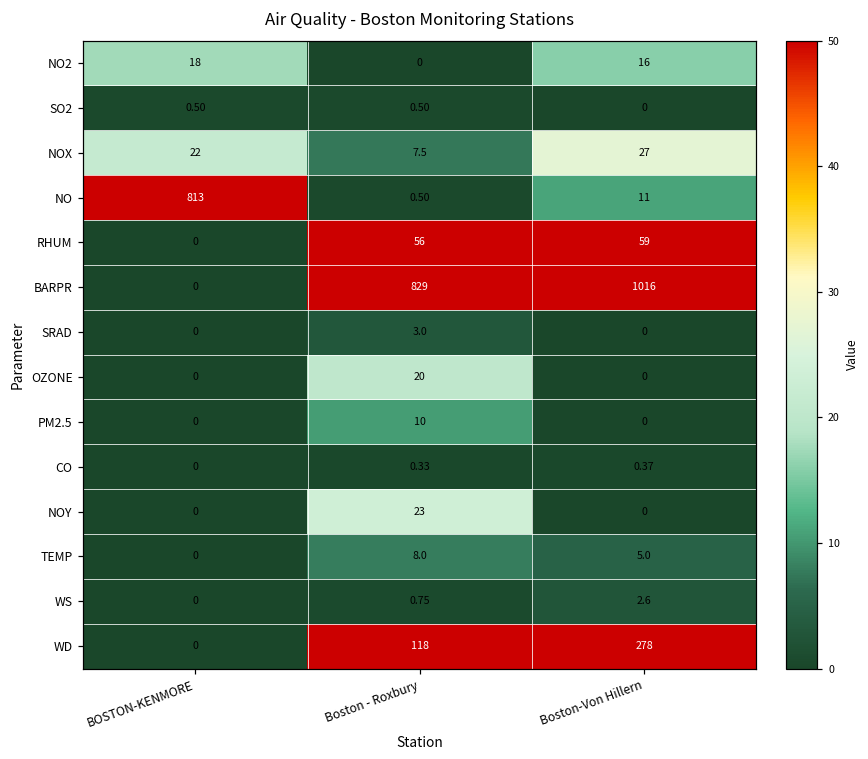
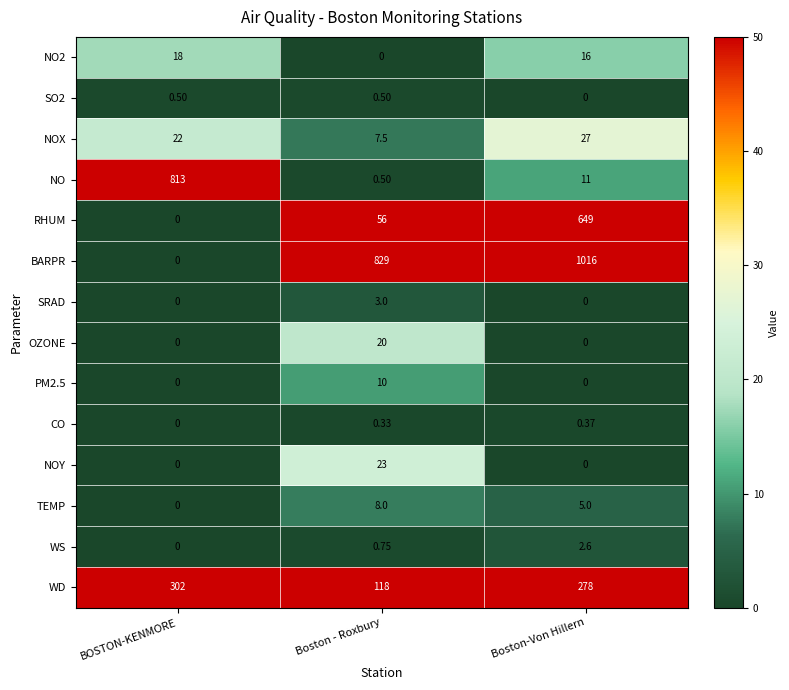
  {
    "NO2": {
      "BOSTON-KENMORE": 18,
      "Boston - Roxbury": 0,
      "Boston-Von Hillern": 16
    },
    "SO2": {
      "BOSTON-KENMORE": 0.50,
      "Boston - Roxbury": 0.50,
      "Boston-Von Hillern": 0
    },
    "NOX": {
      "BOSTON-KENMORE": 22,
      "Boston - Roxbury": 7.5,
      "Boston-Von Hillern": 27
    },
    "NO": {
      "BOSTON-KENMORE": 813,
      "Boston - Roxbury": 0.50,
      "Boston-Von Hillern": 11
    },
    "RHUM": {
      "BOSTON-KENMORE": 0,
      "Boston - Roxbury": 56,
-     "Boston-Von Hillern": 59
+     "Boston-Von Hillern": 649
    },
    "BARPR": {
      "BOSTON-KENMORE": 0,
      "Boston - Roxbury": 829,
      "Boston-Von Hillern": 1016
    },
    "SRAD": {
      "BOSTON-KENMORE": 0,
      "Boston - Roxbury": 3.0,
      "Boston-Von Hillern": 0
    },
    "OZONE": {
      "BOSTON-KENMORE": 0,
      "Boston - Roxbury": 20,
      "Boston-Von Hillern": 0
    },
    "PM2.5": {
      "BOSTON-KENMORE": 0,
      "Boston - Roxbury": 10,
      "Boston-Von Hillern": 0
    },
    "CO": {
      "BOSTON-KENMORE": 0,
      "Boston - Roxbury": 0.33,
      "Boston-Von Hillern": 0.37
    },
    "NOY": {
      "BOSTON-KENMORE": 0,
      "Boston - Roxbury": 23,
      "Boston-Von Hillern": 0
    },
    "TEMP": {
      "BOSTON-KENMORE": 0,
      "Boston - Roxbury": 8.0,
      "Boston-Von Hillern": 5.0
    },
    "WS": {
      "BOSTON-KENMORE": 0,
      "Boston - Roxbury": 0.75,
      "Boston-Von Hillern": 2.6
    },
    "WD": {
-     "BOSTON-KENMORE": 0,
+     "BOSTON-KENMORE": 302,
      "Boston - Roxbury": 118,
      "Boston-Von Hillern": 278
    }
  }
